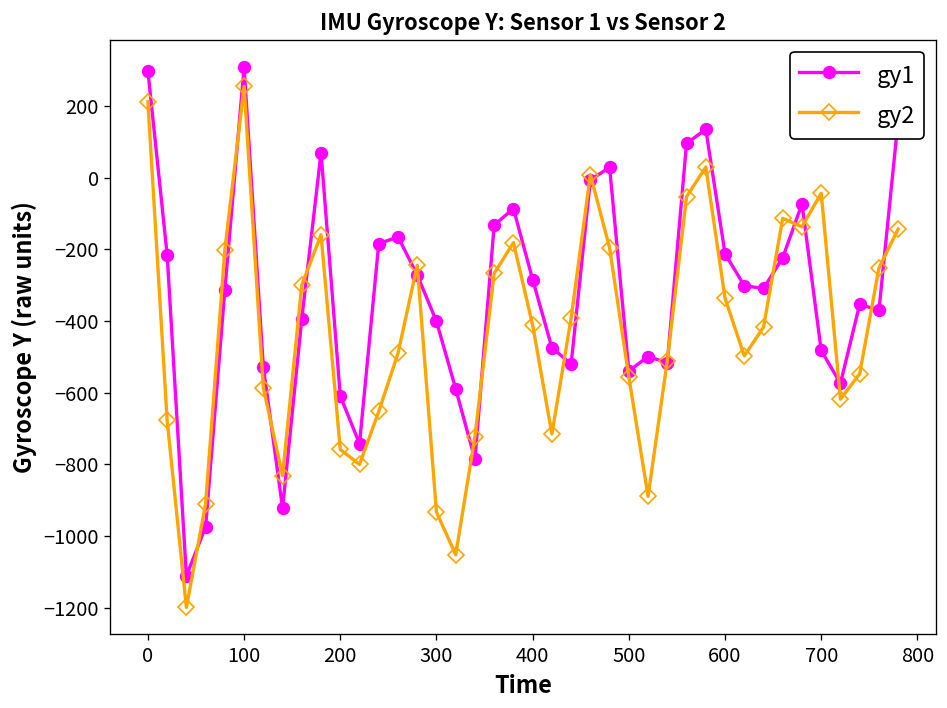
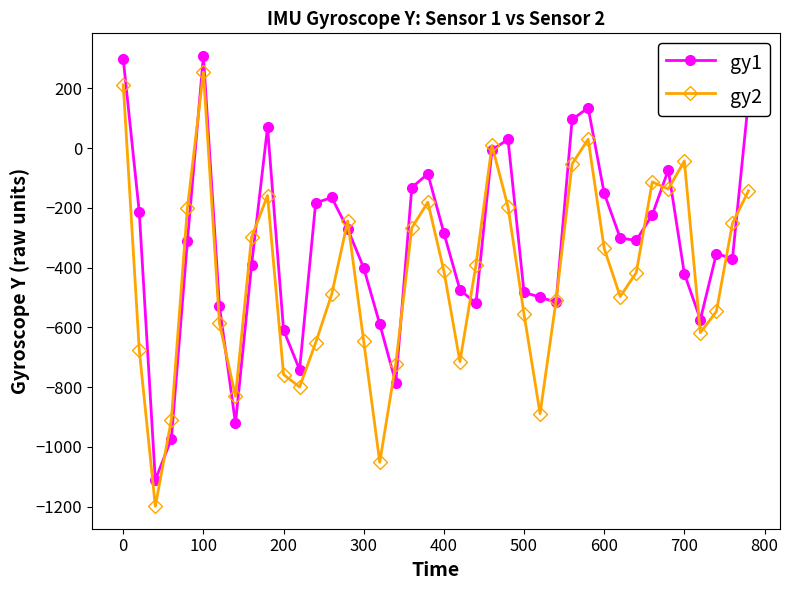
  {
    "gy1": {
      "0": 300,
      "100": 310,
      "200": -610,
      "300": -400,
      "400": -280,
-     "500": -540,
-     "600": -210,
-     "700": -480
+     "500": -480,
+     "600": -150,
+     "700": -420
    },
    "gy2": {
      "0": 210,
      "100": 260,
      "200": -760,
-     "300": -930,
+     "300": -650,
      "400": -410,
      "500": -560,
      "600": -340,
      "700": -40
    }
  }
